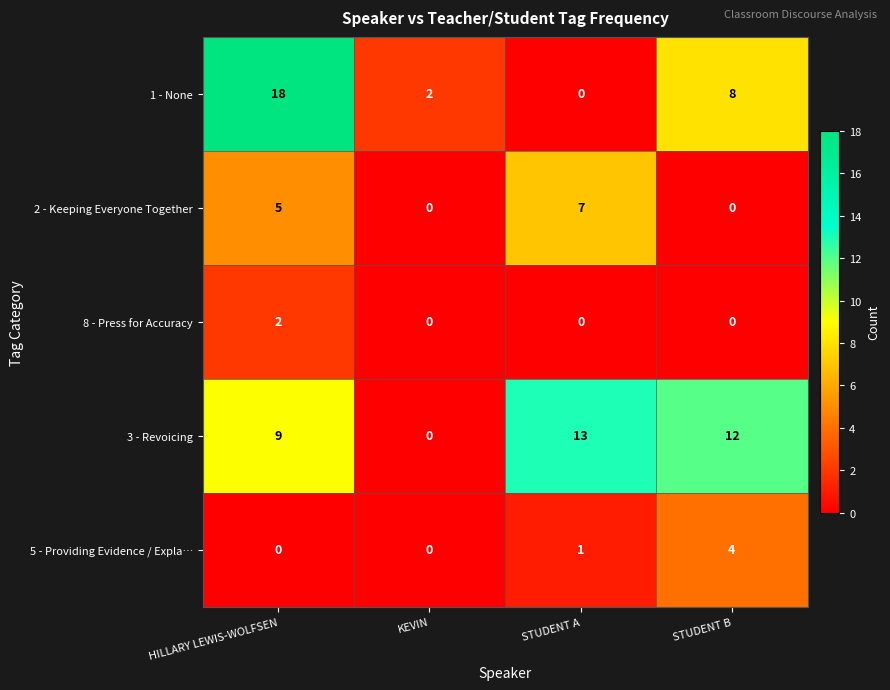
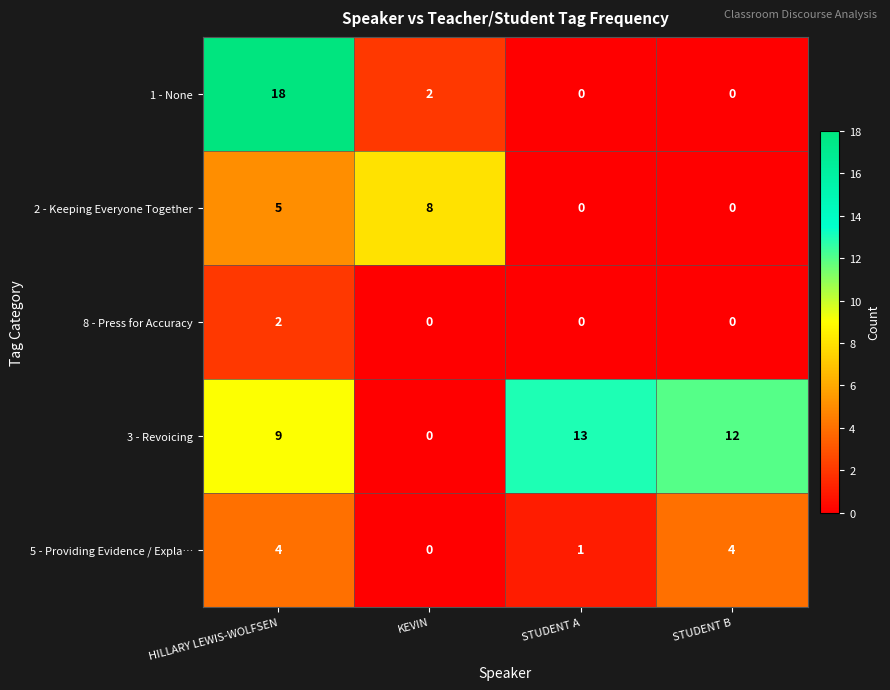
  {
    "1 - None": {
      "HILLARY LEWIS-WOLFSEN": 18,
      "KEVIN": 2,
      "STUDENT A": 0,
-     "STUDENT B": 8
+     "STUDENT B": 0
    },
    "2 - Keeping Everyone Together": {
      "HILLARY LEWIS-WOLFSEN": 5,
-     "KEVIN": 0,
-     "STUDENT A": 7,
+     "KEVIN": 8,
+     "STUDENT A": 0,
      "STUDENT B": 0
    },
    "8 - Press for Accuracy": {
      "HILLARY LEWIS-WOLFSEN": 2,
      "KEVIN": 0,
      "STUDENT A": 0,
      "STUDENT B": 0
    },
    "3 - Revoicing": {
      "HILLARY LEWIS-WOLFSEN": 9,
      "KEVIN": 0,
      "STUDENT A": 13,
      "STUDENT B": 12
    },
    "5 - Providing Evidence / Expla…": {
-     "HILLARY LEWIS-WOLFSEN": 0,
+     "HILLARY LEWIS-WOLFSEN": 4,
      "KEVIN": 0,
      "STUDENT A": 1,
      "STUDENT B": 4
    }
  }
